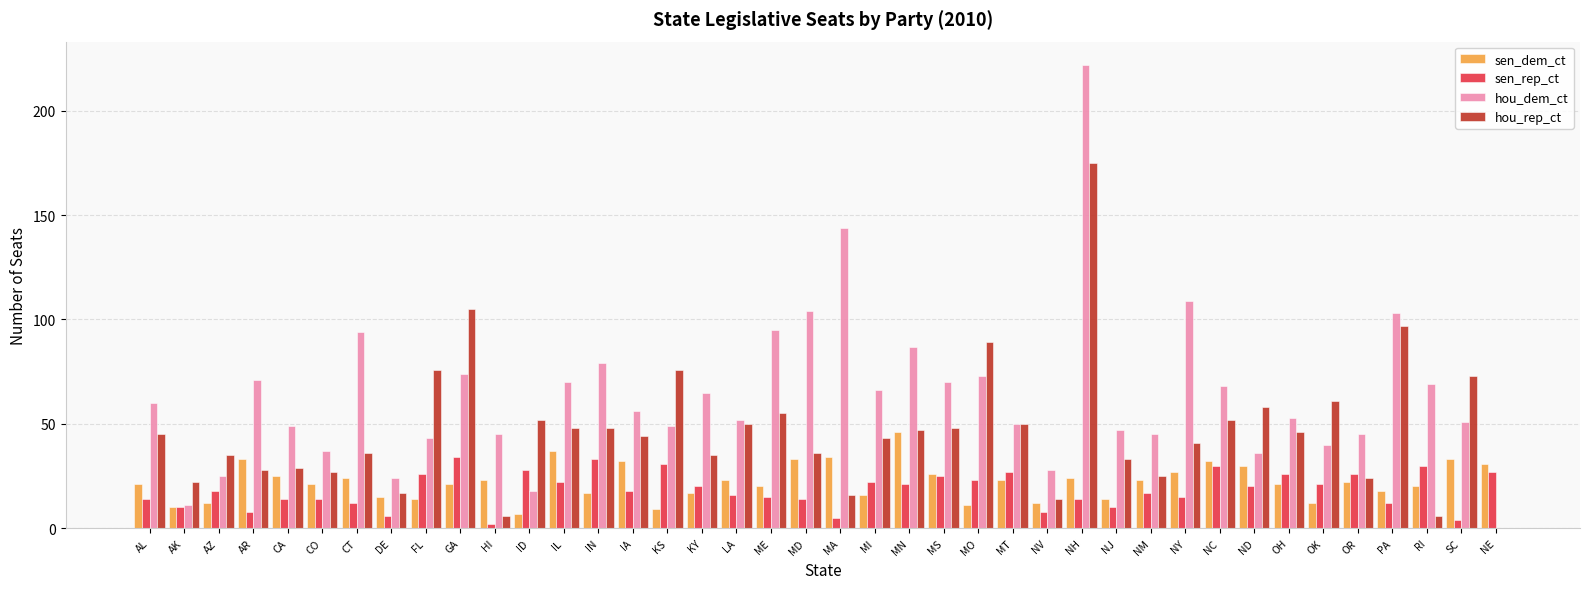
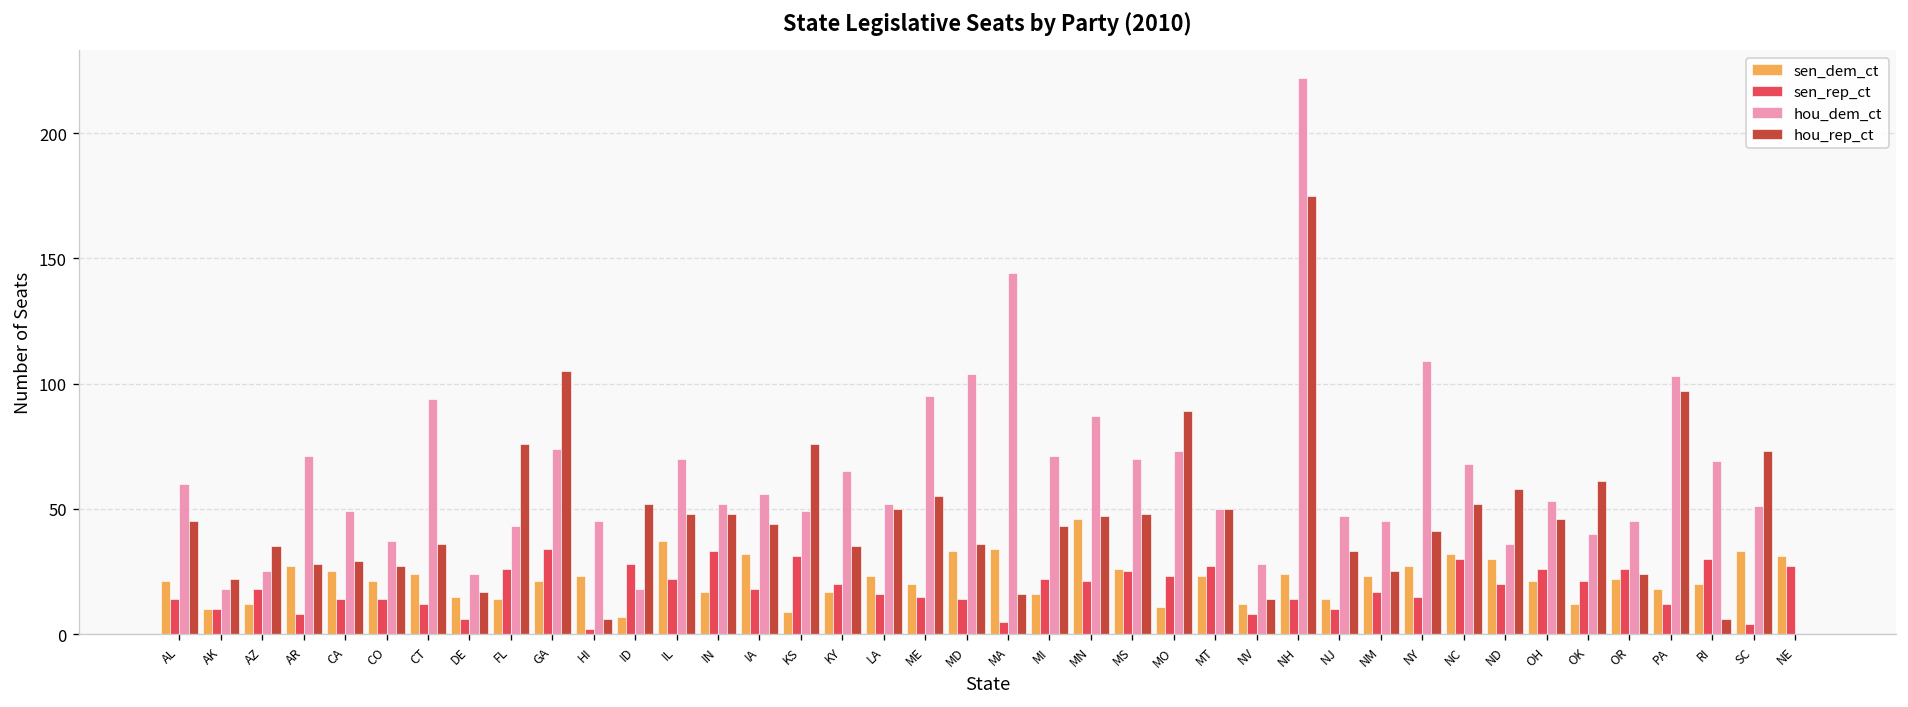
  {
    "sen_dem_ct": {
      "AL": 21,
      "AK": 10,
      "AZ": 12,
-     "AR": 33,
+     "AR": 27,
      "CA": 25,
      "CO": 21,
      "CT": 24,
      "DE": 15,
      "FL": 14,
      "GA": 21,
      "HI": 23,
      "ID": 7,
      "IL": 37,
      "IN": 17,
      "IA": 32,
      "KS": 9,
      "KY": 17,
      "LA": 23,
      "ME": 20,
      "MD": 33,
      "MA": 34,
      "MI": 16,
      "MN": 46,
      "MS": 26,
      "MO": 11,
      "MT": 23,
      "NV": 12,
      "NH": 24,
      "NJ": 14,
      "NM": 23,
      "NY": 27,
      "NC": 32,
      "ND": 30,
      "OH": 21,
      "OK": 12,
      "OR": 22,
      "PA": 18,
      "RI": 20,
      "SC": 33,
      "NE": 31
    },
    "hou_dem_ct": {
      "AL": 60,
-     "AK": 11,
+     "AK": 18,
      "AZ": 25,
      "AR": 71,
      "CA": 49,
      "CO": 37,
      "CT": 94,
      "DE": 24,
      "FL": 43,
      "GA": 74,
      "HI": 45,
      "ID": 18,
      "IL": 70,
-     "IN": 79,
+     "IN": 52,
      "IA": 56,
      "KS": 49,
      "KY": 65,
      "LA": 52,
      "ME": 95,
      "MD": 104,
      "MA": 144,
-     "MI": 66,
+     "MI": 71,
      "MN": 87,
      "MS": 70,
      "MO": 73,
      "MT": 50,
      "NV": 28,
      "NH": 222,
      "NJ": 47,
      "NM": 45,
      "NY": 109,
      "NC": 68,
      "ND": 36,
      "OH": 53,
      "OK": 40,
      "OR": 45,
      "PA": 103,
      "RI": 69,
      "SC": 51,
      "NE": 0
    }
  }
